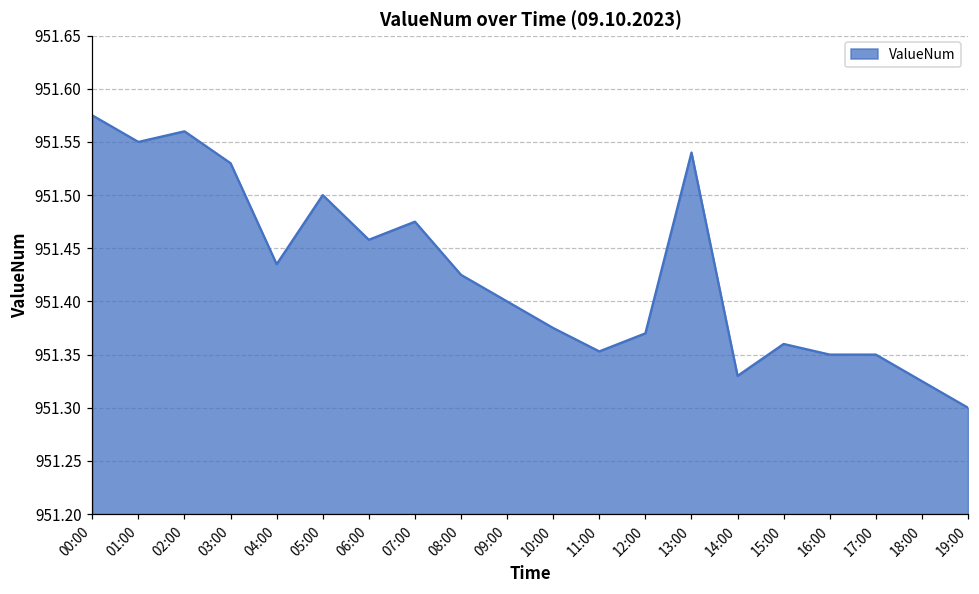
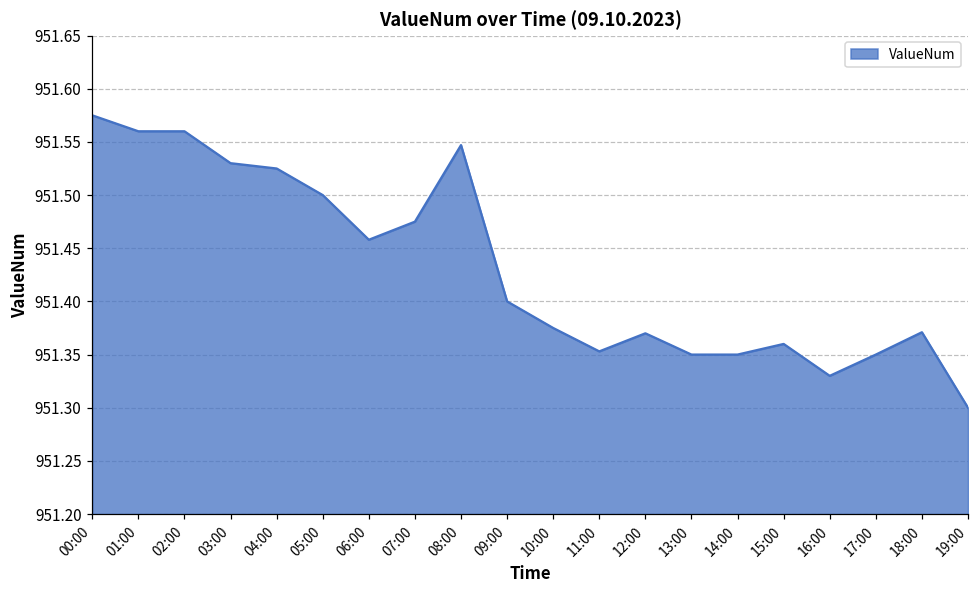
  {
    "00:00": 951.58,
-   "01:00": 951.55,
+   "01:00": 951.56,
    "02:00": 951.56,
    "03:00": 951.53,
-   "04:00": 951.44,
+   "04:00": 951.53,
    "05:00": 951.50,
    "06:00": 951.46,
    "07:00": 951.48,
-   "08:00": 951.43,
+   "08:00": 951.55,
    "09:00": 951.40,
    "10:00": 951.38,
    "11:00": 951.35,
    "12:00": 951.37,
-   "13:00": 951.54,
-   "14:00": 951.33,
+   "13:00": 951.35,
+   "14:00": 951.35,
    "15:00": 951.36,
-   "16:00": 951.35,
+   "16:00": 951.33,
    "17:00": 951.35,
-   "18:00": 951.33,
+   "18:00": 951.37,
    "19:00": 951.30
  }
